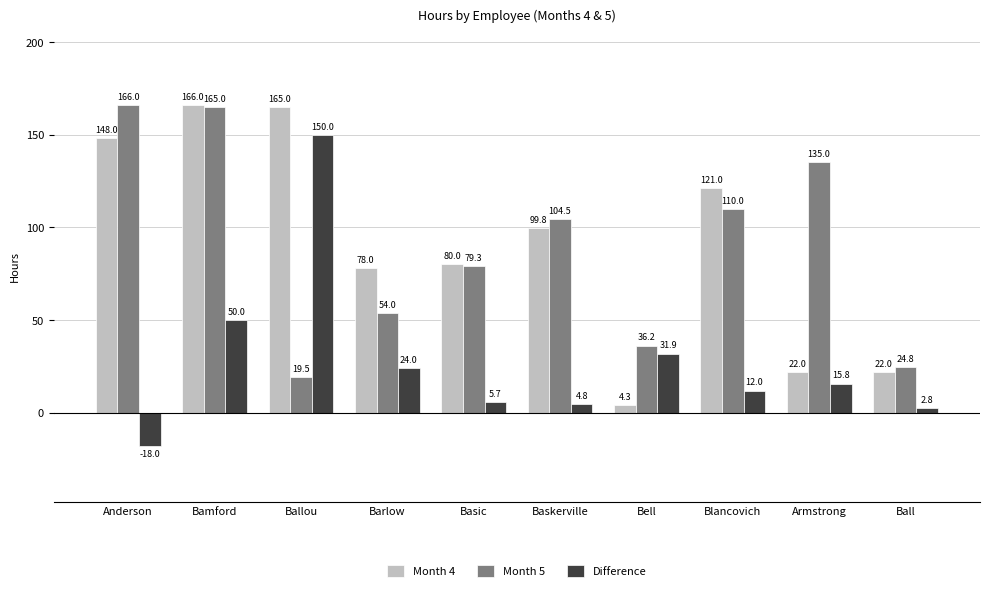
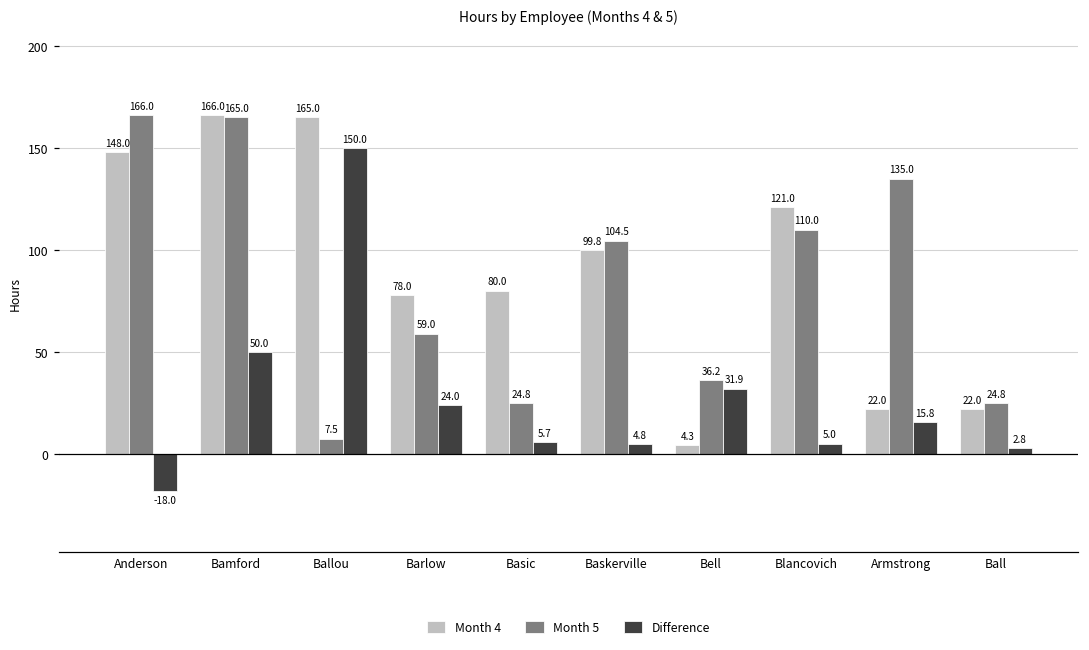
  {
    "Month 4": {
      "Anderson": 148.0,
      "Bamford": 166.0,
      "Ballou": 165.0,
      "Barlow": 78.0,
      "Basic": 80.0,
      "Baskerville": 99.8,
      "Bell": 4.3,
      "Blancovich": 121.0,
      "Armstrong": 22.0,
      "Ball": 22.0
    },
    "Month 5": {
      "Anderson": 166.0,
      "Bamford": 165.0,
-     "Ballou": 19.5,
-     "Barlow": 54.0,
-     "Basic": 79.3,
+     "Ballou": 7.5,
+     "Barlow": 59.0,
+     "Basic": 24.8,
      "Baskerville": 104.5,
      "Bell": 36.2,
      "Blancovich": 110.0,
      "Armstrong": 135.0,
      "Ball": 24.8
    },
    "Difference": {
      "Anderson": -18.0,
      "Bamford": 50.0,
      "Ballou": 150.0,
      "Barlow": 24.0,
      "Basic": 5.7,
      "Baskerville": 4.8,
      "Bell": 31.9,
-     "Blancovich": 12.0,
+     "Blancovich": 5.0,
      "Armstrong": 15.8,
      "Ball": 2.8
    }
  }
